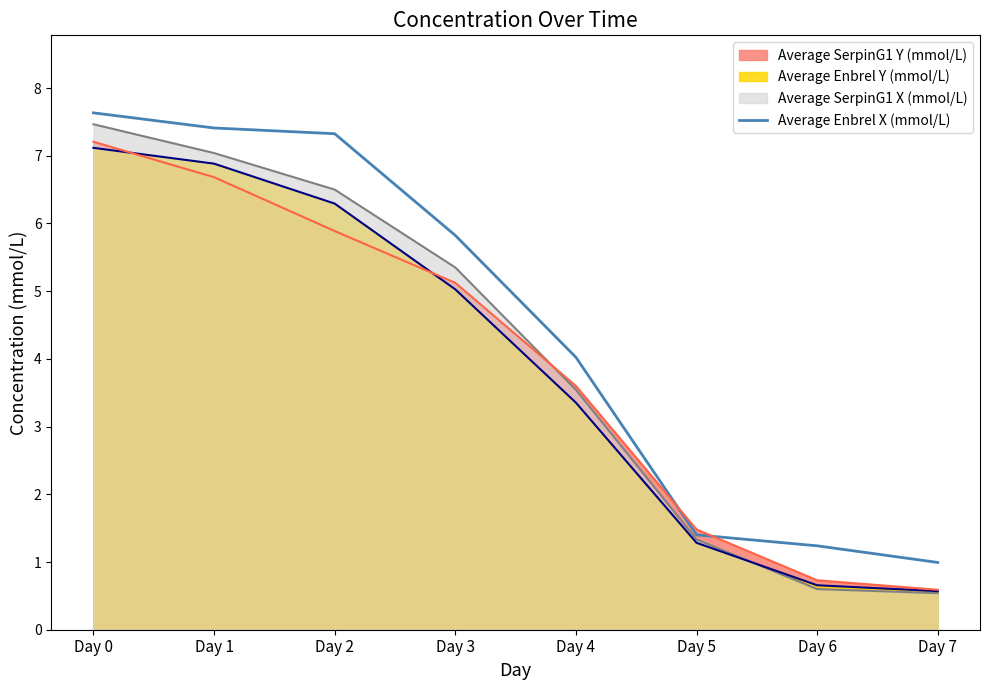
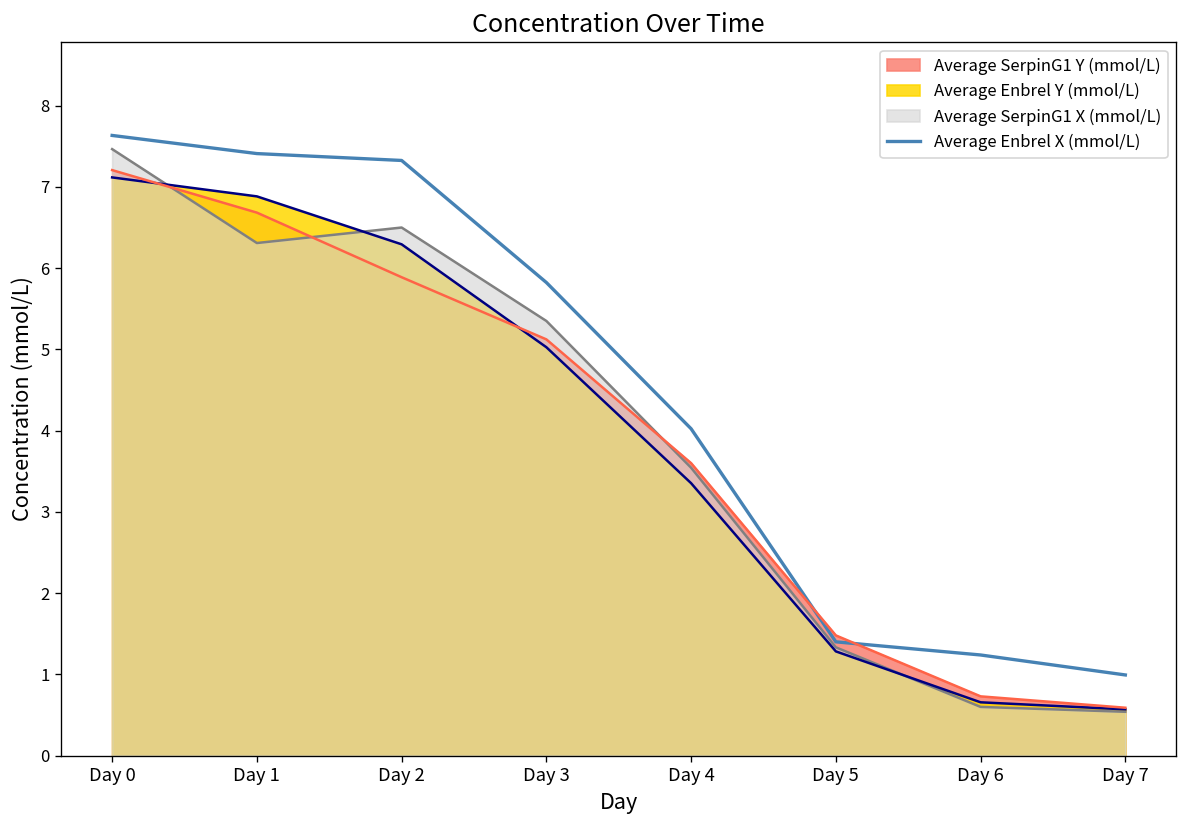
  {
    "Average SerpinG1 Y (mmol/L)": {
      "Day 0": 7.2,
      "Day 1": 6.7,
      "Day 2": 5.9,
      "Day 3": 5.1,
      "Day 4": 3.6,
      "Day 5": 1.5,
      "Day 6": 0.7
    },
    "Average SerpinG1 X (mmol/L)": {
      "Day 0": 7.5,
-     "Day 1": 7.0,
+     "Day 1": 6.3,
      "Day 2": 6.5,
      "Day 3": 5.4,
      "Day 4": 3.5,
      "Day 5": 1.3,
      "Day 6": 0.6
    },
    "Average Enbrel Y (mmol/L)": {
      "Day 0": 7.1,
      "Day 1": 6.9,
      "Day 2": 6.3,
      "Day 3": 5.0,
      "Day 4": 3.4,
      "Day 5": 1.3,
      "Day 6": 0.7
    },
    "Average Enbrel X (mmol/L)": {
      "Day 0": 7.6,
      "Day 1": 7.4,
      "Day 2": 7.3,
      "Day 3": 5.8,
      "Day 4": 4.0,
      "Day 5": 1.4,
      "Day 6": 1.2,
      "Day 7": 1.0
    }
  }
